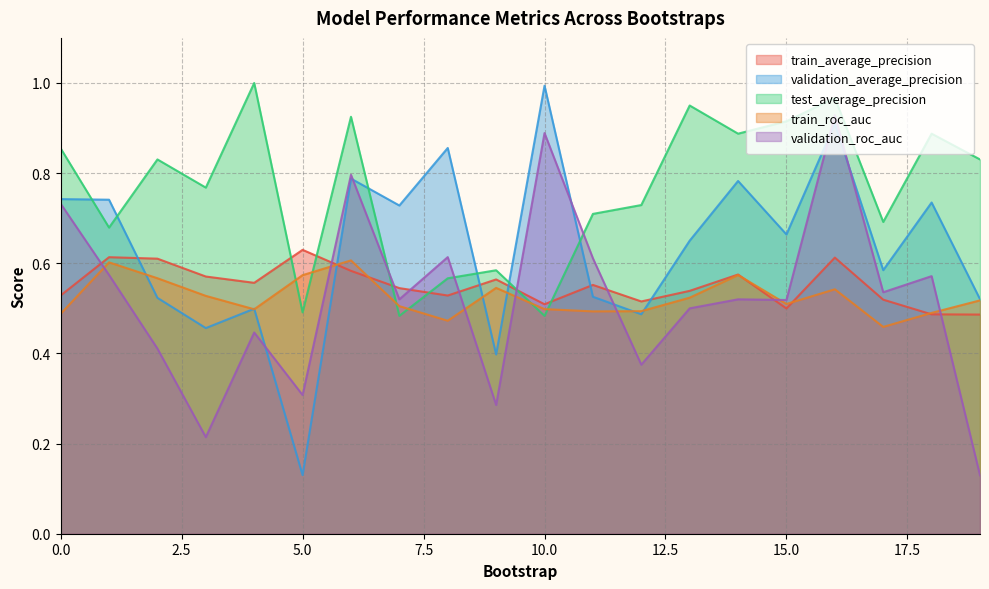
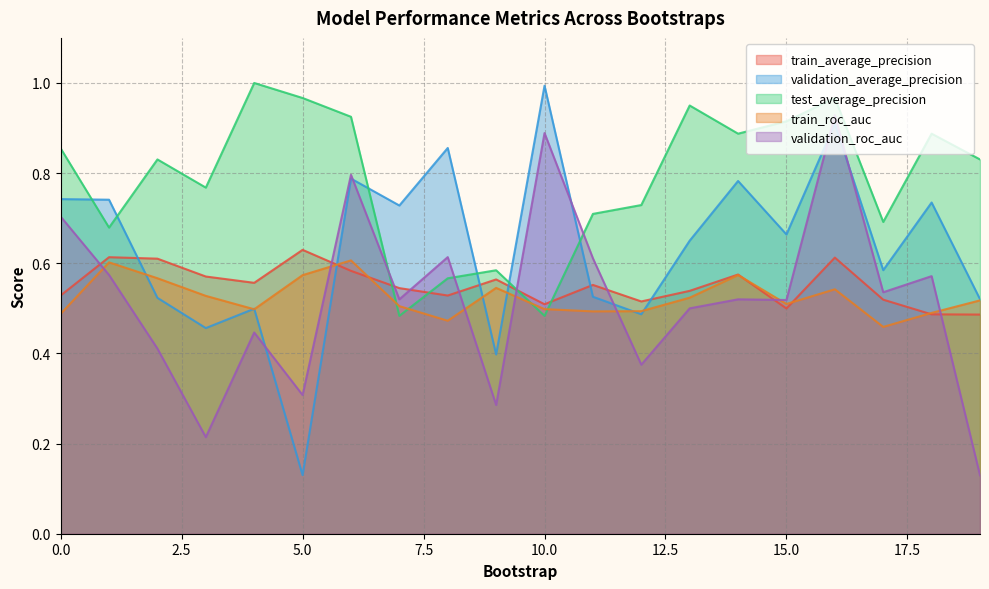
  {
    "validation_average_precision": {
      "0.0": 0.74,
      "5.0": 0.13,
      "10.0": 0.99,
      "15.0": 0.66
    },
    "test_average_precision": {
      "0.0": 0.85,
-     "5.0": 0.49,
+     "5.0": 0.97,
      "10.0": 0.48
    },
    "validation_roc_auc": {
-     "0.0": 0.73,
+     "0.0": 0.70,
      "5.0": 0.31,
      "10.0": 0.89,
      "15.0": 0.52
    }
  }
